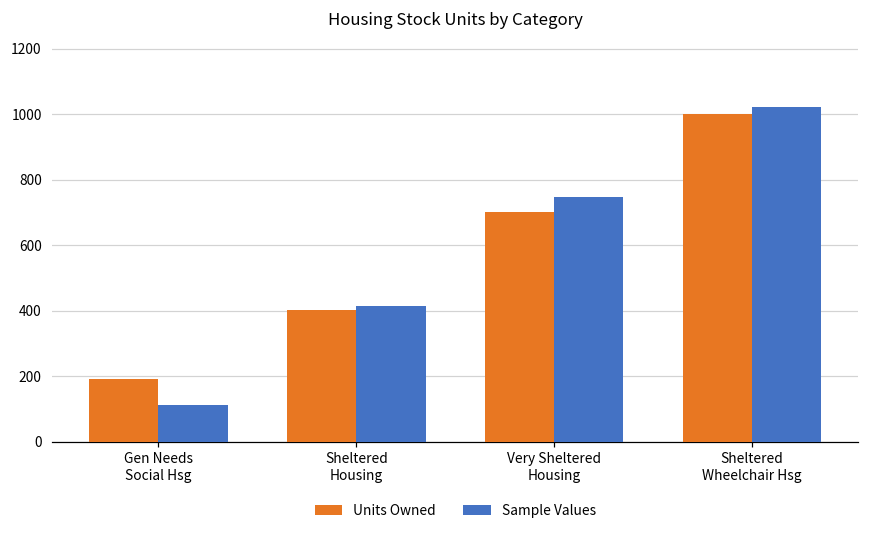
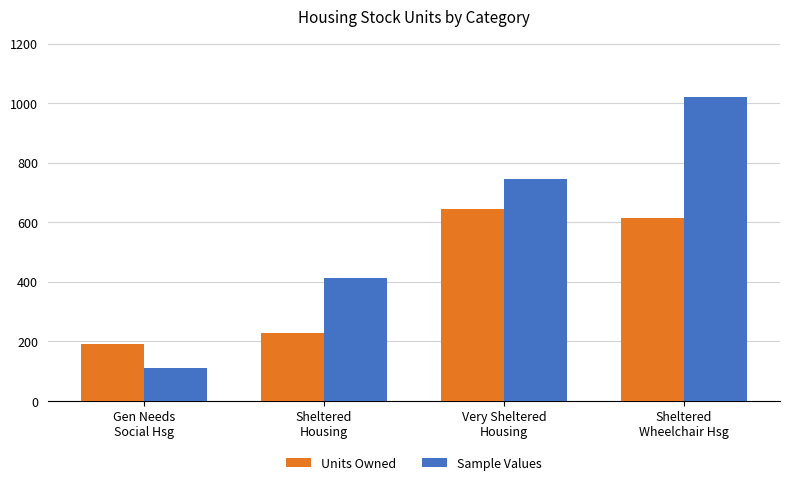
  {
    "Units Owned": {
      "Gen Needs Social Hsg": 190,
-     "Sheltered Housing": 400,
-     "Very Sheltered Housing": 700,
-     "Sheltered Wheelchair Hsg": 1000
+     "Sheltered Housing": 230,
+     "Very Sheltered Housing": 650,
+     "Sheltered Wheelchair Hsg": 620
    },
    "Sample Values": {
      "Gen Needs Social Hsg": 110,
      "Sheltered Housing": 420,
      "Very Sheltered Housing": 750,
      "Sheltered Wheelchair Hsg": 1020
    }
  }
